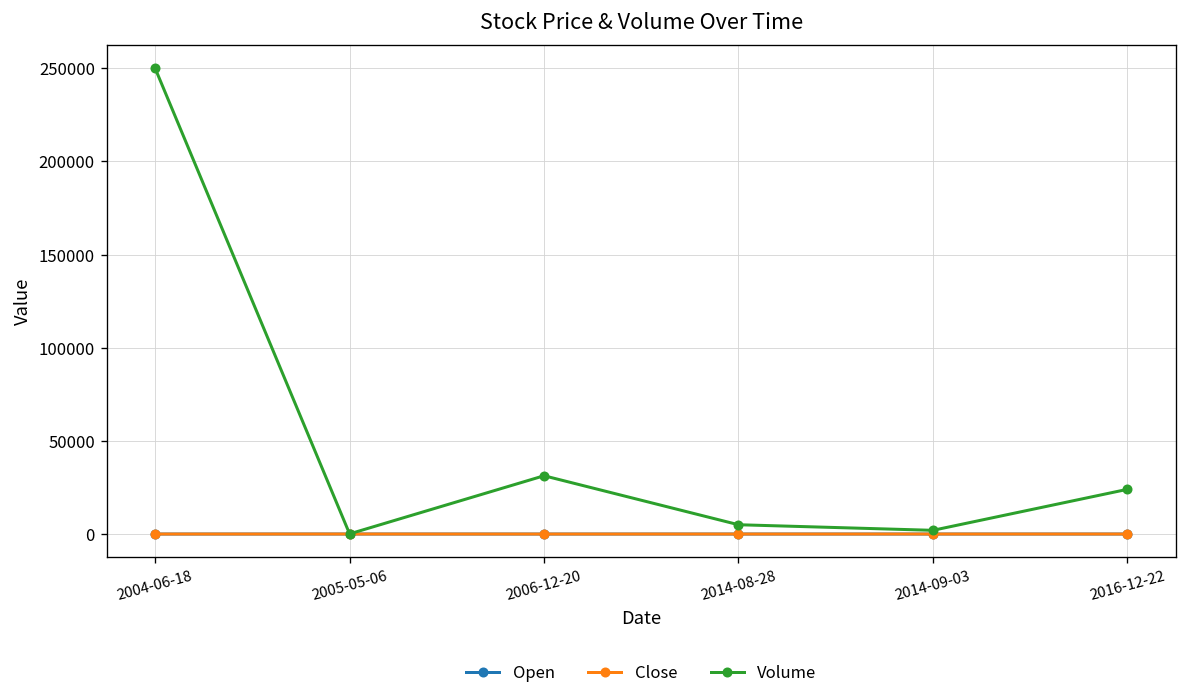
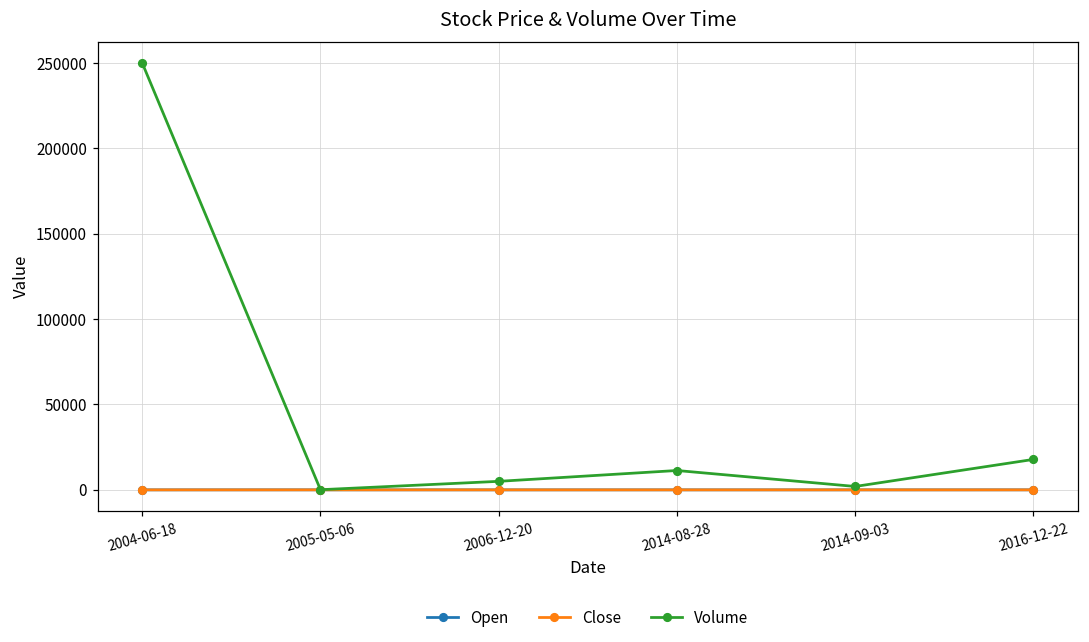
  {
    "Close": {
      "2004-06-18": 0,
      "2006-12-20": 0,
      "2014-08-28": 0,
      "2014-09-03": 0,
      "2016-12-22": 0
    },
    "Volume": {
      "2004-06-18": 250000,
-     "2006-12-20": 31000,
-     "2014-08-28": 5000,
+     "2006-12-20": 5000,
+     "2014-08-28": 11000,
      "2014-09-03": 2000,
-     "2016-12-22": 24000
+     "2016-12-22": 18000
    }
  }
